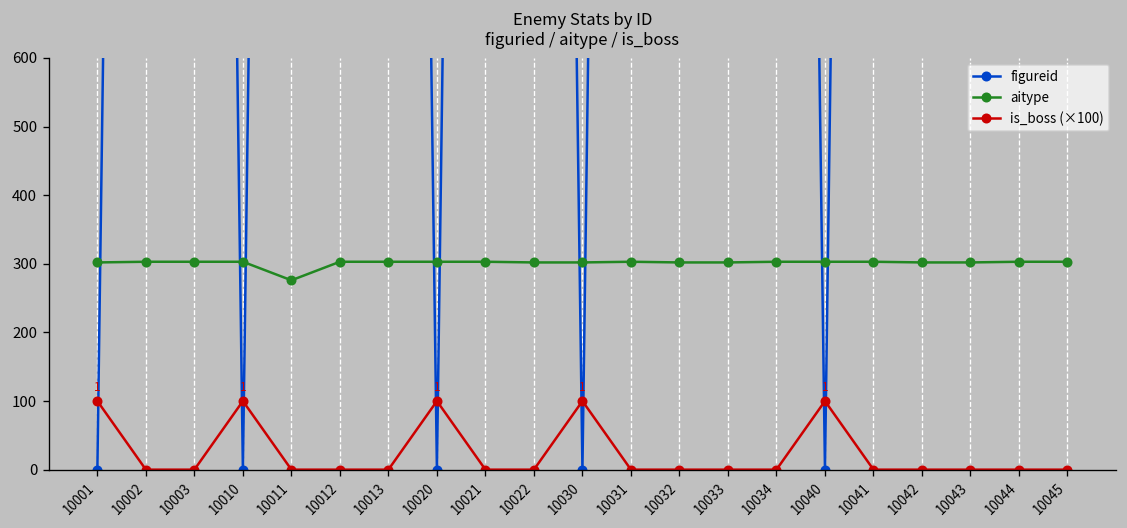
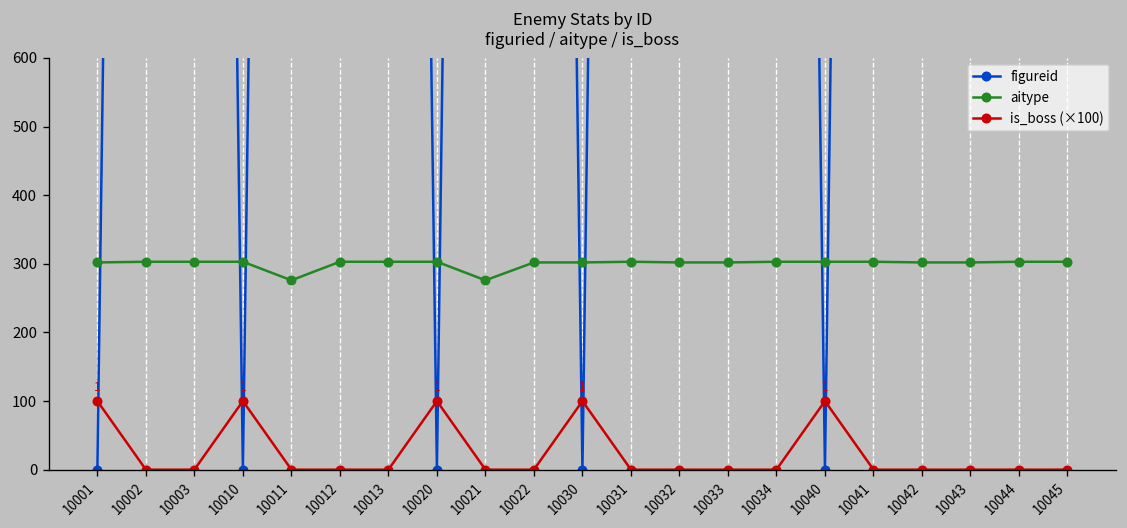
  {
    "figureid": {
      "10001": 0,
      "10010": 0,
      "10020": 0,
      "10030": 0,
      "10040": 0
    },
    "aitype": {
      "10001": 300,
      "10002": 300,
      "10003": 300,
      "10010": 300,
      "10011": 280,
      "10012": 300,
      "10013": 300,
      "10020": 300,
-     "10021": 300,
+     "10021": 280,
      "10022": 300,
      "10030": 300,
      "10031": 300,
      "10032": 300,
      "10033": 300,
      "10034": 300,
      "10040": 300,
      "10041": 300,
      "10042": 300,
      "10043": 300,
      "10044": 300,
      "10045": 300
    },
    "is_boss (×100)": {
      "10002": 0,
      "10003": 0,
      "10011": 0,
      "10012": 0,
      "10013": 0,
      "10021": 0,
      "10022": 0,
      "10031": 0,
      "10032": 0,
      "10033": 0,
      "10034": 0,
      "10041": 0,
      "10042": 0,
      "10043": 0,
      "10044": 0,
      "10045": 0
    }
  }
